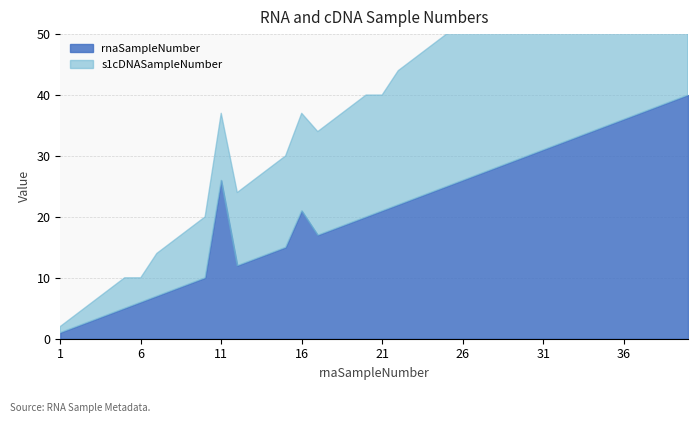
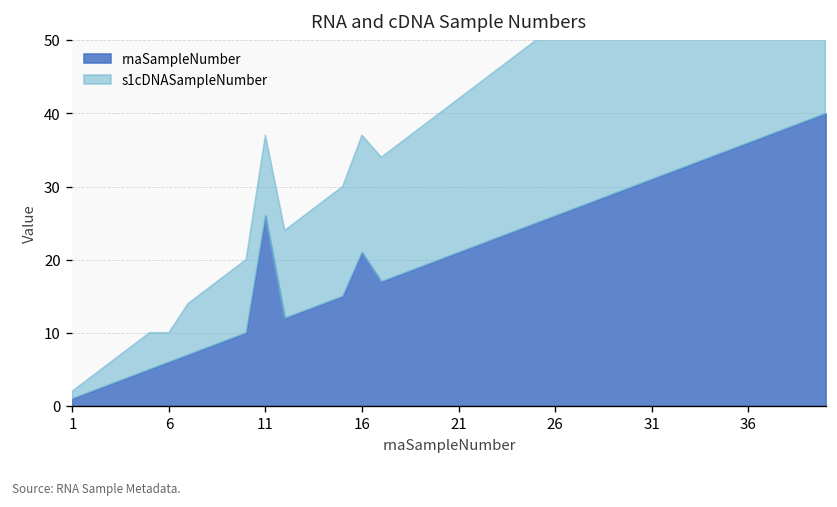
  {
    "rnaSampleNumber": {
      "1": 1,
      "6": 6,
      "11": 26,
      "16": 21,
      "21": 21,
      "26": 26,
      "31": 31,
      "36": 36
    },
    "s1cDNASampleNumber": {
      "1": 1,
      "6": 4,
      "11": 11,
      "16": 16,
-     "21": 19
+     "21": 21
    }
  }
